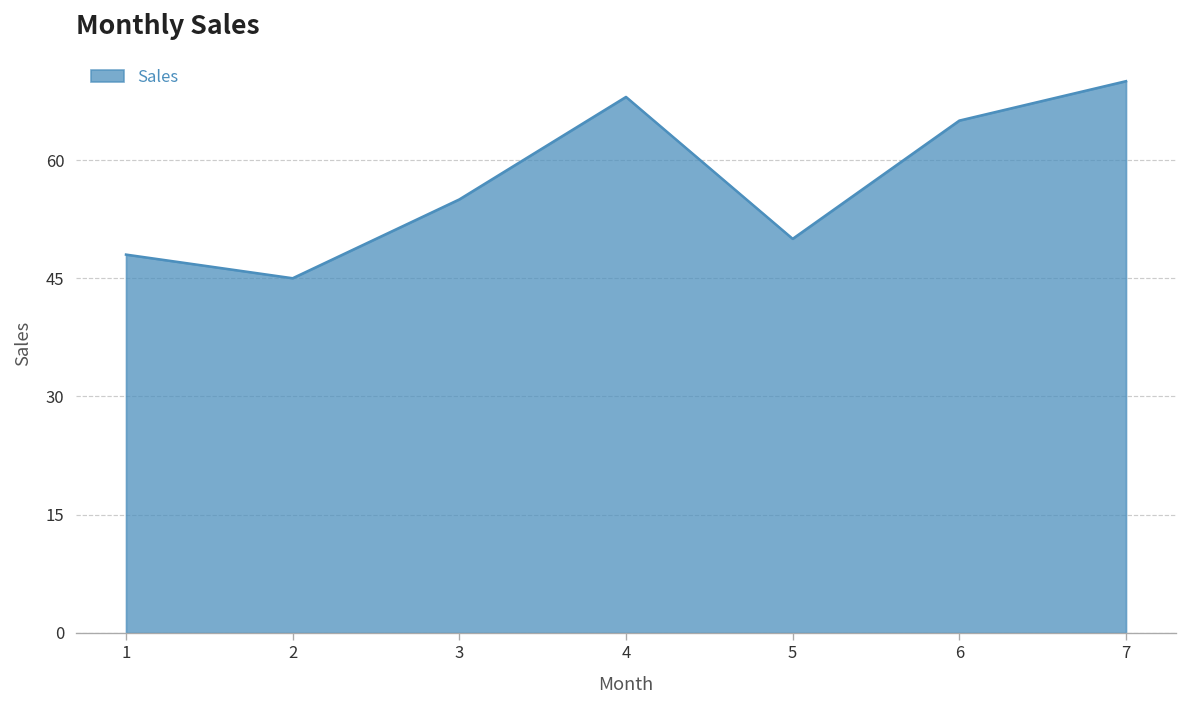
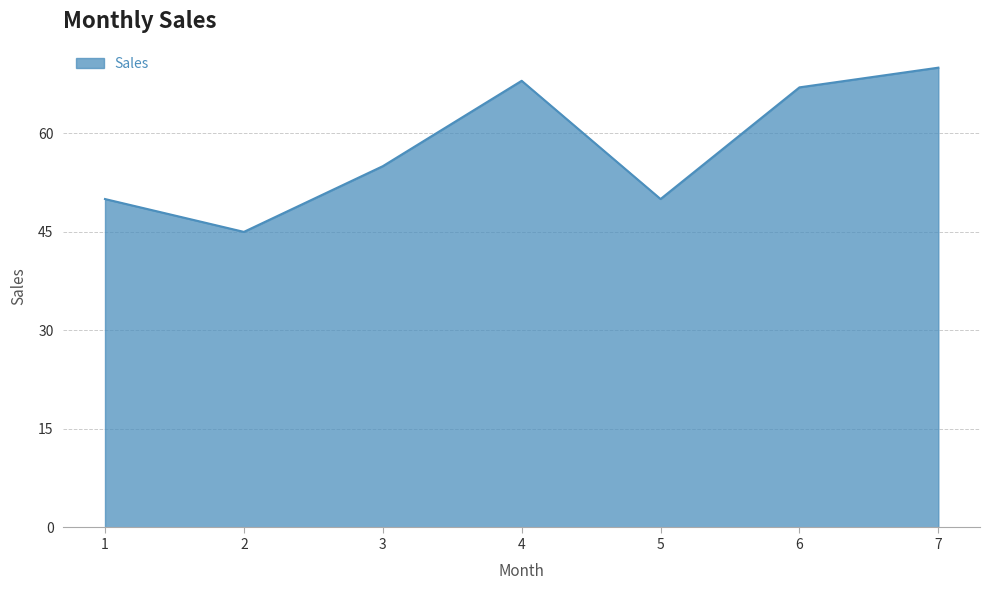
  {
-   "1": 48,
+   "1": 50,
    "2": 45,
    "3": 55,
    "4": 68,
    "5": 50,
-   "6": 65,
+   "6": 67,
    "7": 70
  }
